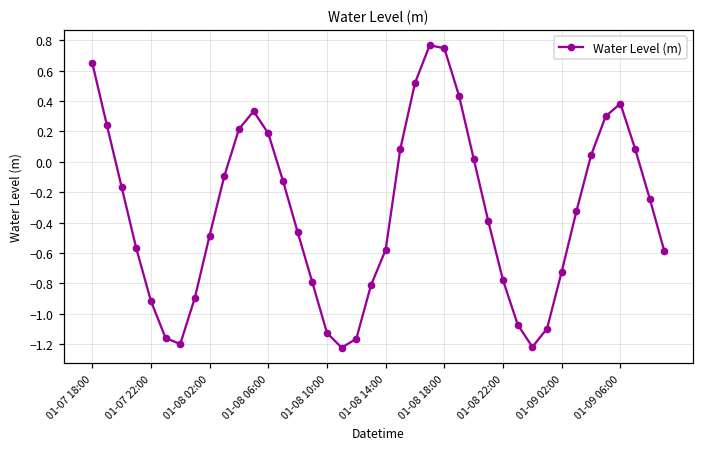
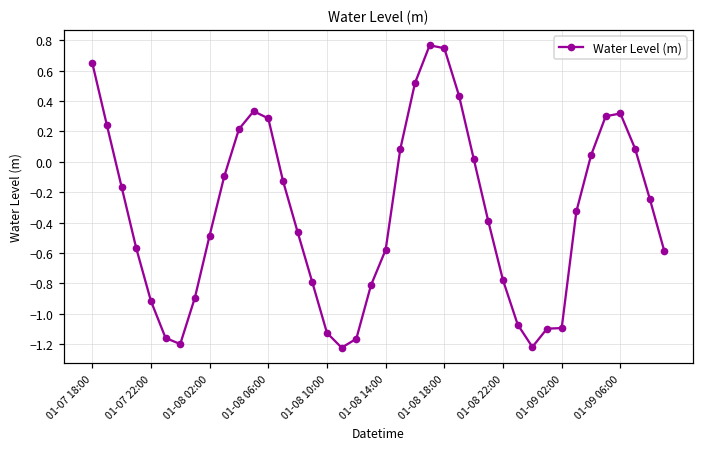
  {
    "01-07 18:00": 0.65,
    "01-07 22:00": -0.92,
    "01-08 02:00": -0.49,
-   "01-08 06:00": 0.19,
+   "01-08 06:00": 0.29,
    "01-08 10:00": -1.13,
    "01-08 14:00": -0.58,
    "01-08 18:00": 0.75,
    "01-08 22:00": -0.78,
-   "01-09 02:00": -0.72,
-   "01-09 06:00": 0.38
+   "01-09 02:00": -1.09,
+   "01-09 06:00": 0.32
  }
